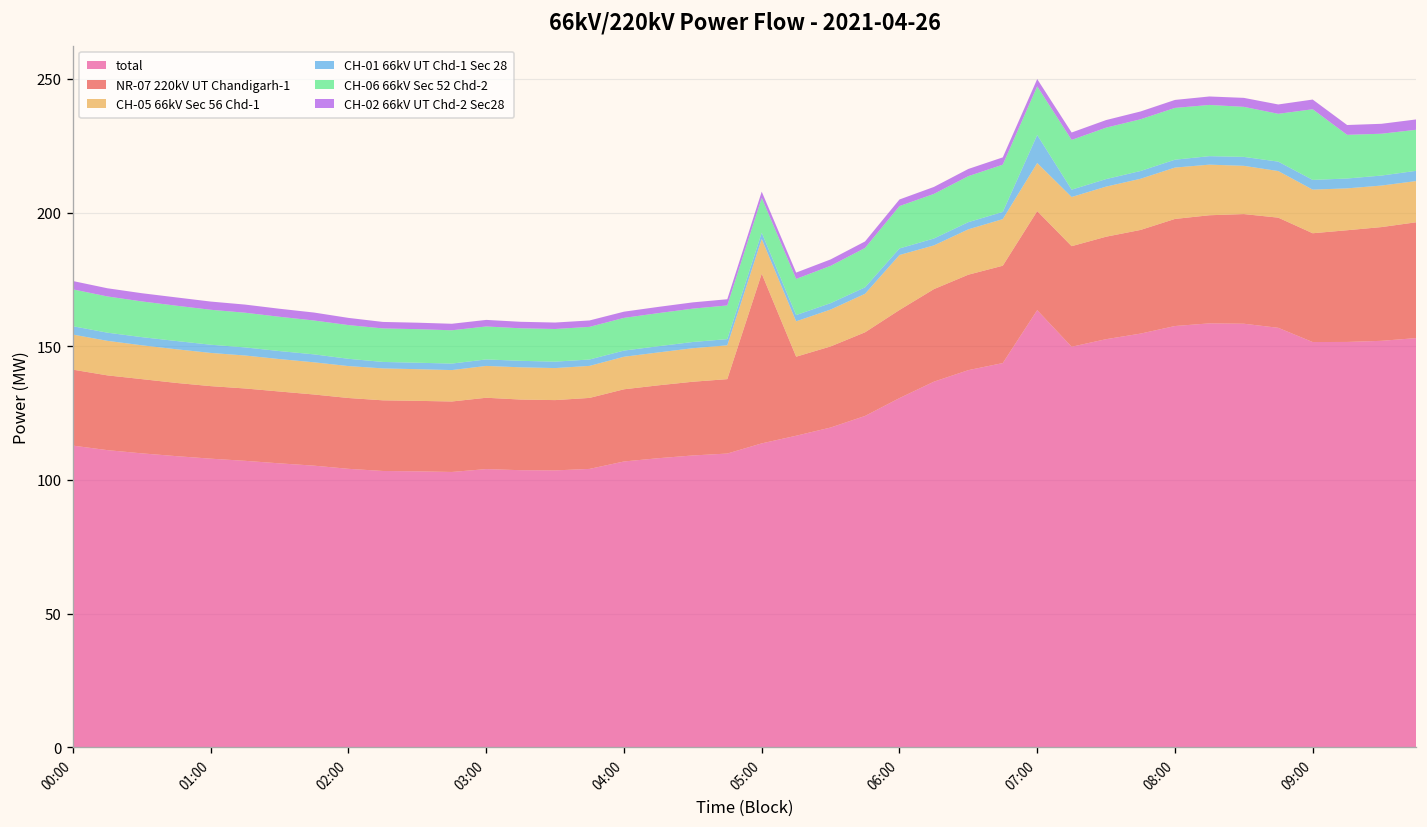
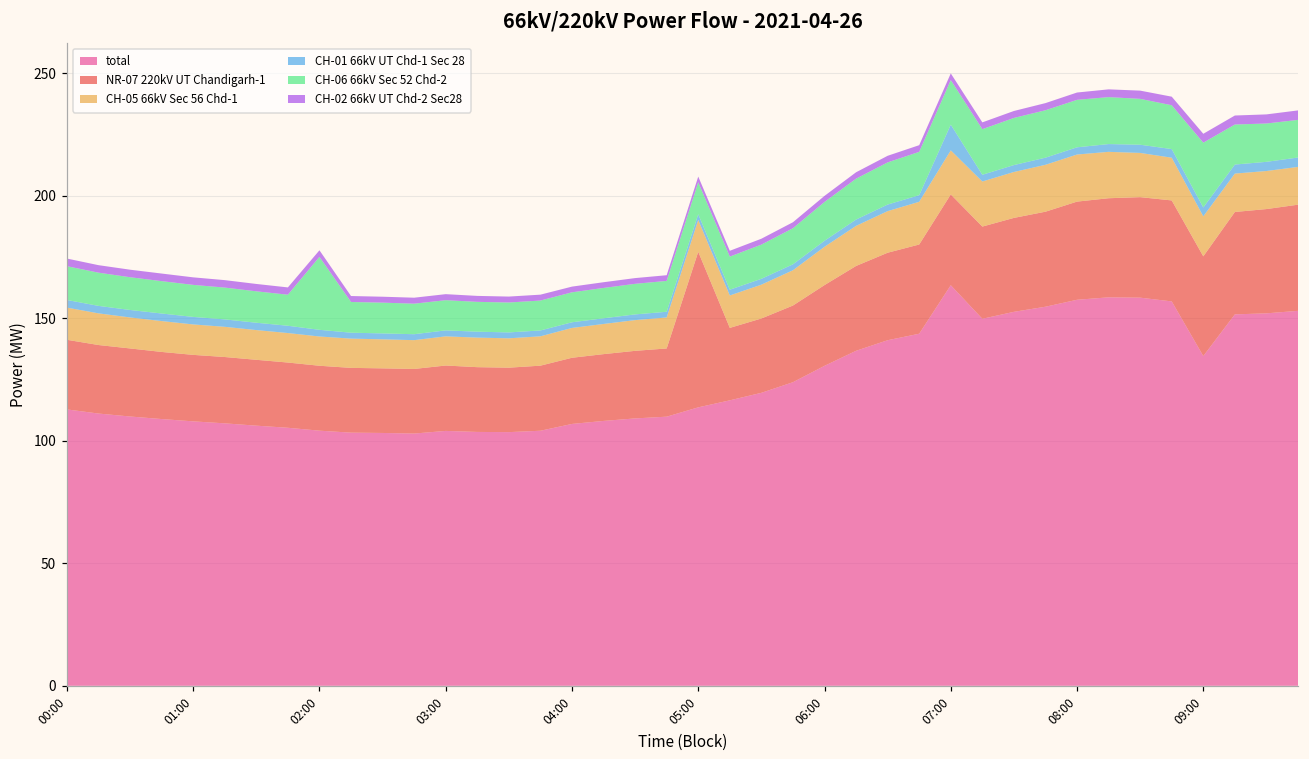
  {
    "total": {
      "00:00": 113,
      "01:00": 108,
      "02:00": 104,
      "03:00": 104,
      "04:00": 107,
      "05:00": 114,
      "06:00": 131,
      "07:00": 164,
      "08:00": 158,
-     "09:00": 152
+     "09:00": 135
    },
    "NR-07 220kV UT Chandigarh-1": {
      "00:00": 28,
      "01:00": 27,
      "02:00": 26,
      "03:00": 27,
      "04:00": 27,
      "05:00": 63,
      "06:00": 33,
      "07:00": 37,
      "08:00": 40,
      "09:00": 41
    },
    "CH-05 66kV Sec 56 Chd-1": {
      "00:00": 13,
      "01:00": 12,
      "02:00": 12,
      "03:00": 12,
      "04:00": 12,
      "05:00": 13,
-     "06:00": 21,
+     "06:00": 16,
      "07:00": 18,
      "08:00": 19,
      "09:00": 16
    },
    "CH-01 66kV UT Chd-1 Sec 28": {
      "00:00": 3,
      "01:00": 3,
      "02:00": 3,
      "03:00": 2,
      "04:00": 2,
      "05:00": 2,
      "06:00": 2,
      "07:00": 10,
      "08:00": 3,
      "09:00": 4
    },
    "CH-06 66kV Sec 52 Chd-2": {
      "00:00": 14,
      "01:00": 13,
-     "02:00": 13,
+     "02:00": 30,
      "03:00": 12,
      "04:00": 12,
      "05:00": 13,
      "06:00": 16,
      "07:00": 18,
      "08:00": 19,
      "09:00": 26
    },
    "CH-02 66kV UT Chd-2 Sec28": {
      "00:00": 3,
      "01:00": 3,
      "02:00": 3,
      "03:00": 2,
      "04:00": 2,
      "05:00": 2,
      "06:00": 2,
      "07:00": 3,
      "08:00": 3,
      "09:00": 4
    }
  }
